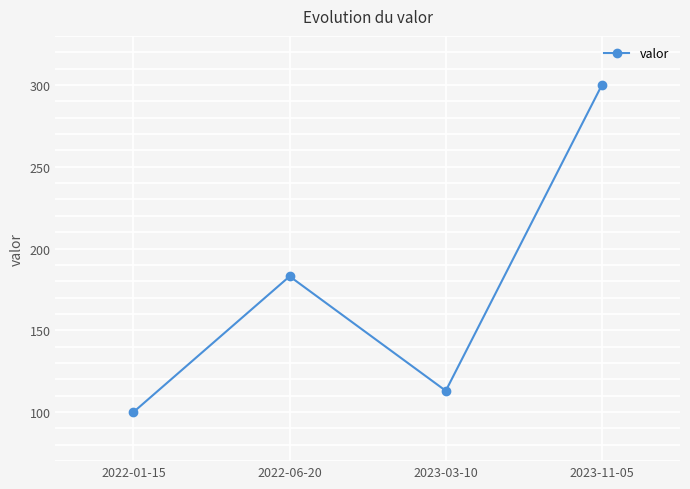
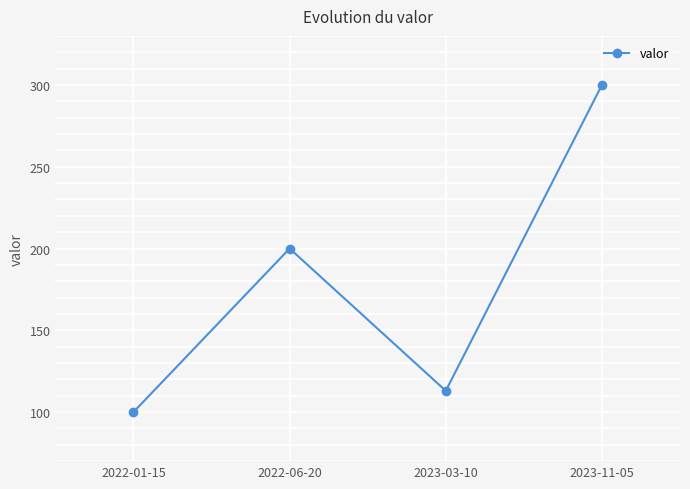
  {
    "2022-01-15": 100,
-   "2022-06-20": 183,
+   "2022-06-20": 200,
    "2023-03-10": 113,
    "2023-11-05": 300
  }
